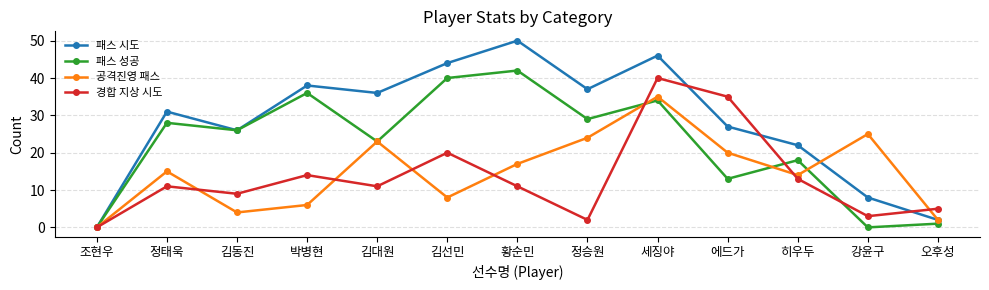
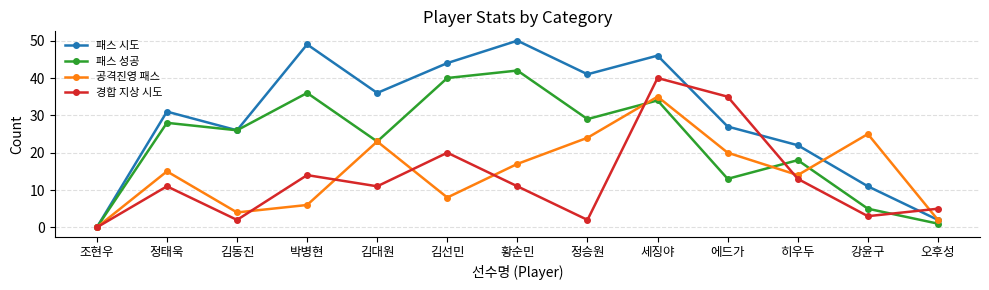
  {
    "패스 시도": {
      "정태욱": 31,
-     "박병현": 38,
+     "박병현": 49,
      "김대원": 36,
      "김선민": 44,
      "황순민": 50,
-     "정승원": 37,
+     "정승원": 41,
      "세징야": 46,
      "에드가": 27,
      "히우두": 22,
-     "강윤구": 8
+     "강윤구": 11
    },
    "패스 성공": {
      "정태욱": 28,
      "박병현": 36,
      "김선민": 40,
      "황순민": 42,
      "정승원": 29,
      "세징야": 34,
      "에드가": 13,
      "히우두": 18,
-     "강윤구": 0,
+     "강윤구": 5,
      "오후성": 1
    },
    "공격진영 패스": {
      "정태욱": 15,
      "김동진": 4,
      "박병현": 6,
      "김선민": 8,
      "황순민": 17,
      "정승원": 24,
      "세징야": 35,
      "에드가": 20,
      "히우두": 14,
      "강윤구": 25
    },
    "경합 지상 시도": {
      "정태욱": 11,
-     "김동진": 9,
+     "김동진": 2,
      "박병현": 14,
      "김대원": 11,
      "김선민": 20,
      "황순민": 11,
      "정승원": 2,
      "세징야": 40,
      "에드가": 35,
      "히우두": 13,
      "강윤구": 3,
      "오후성": 5
    }
  }
